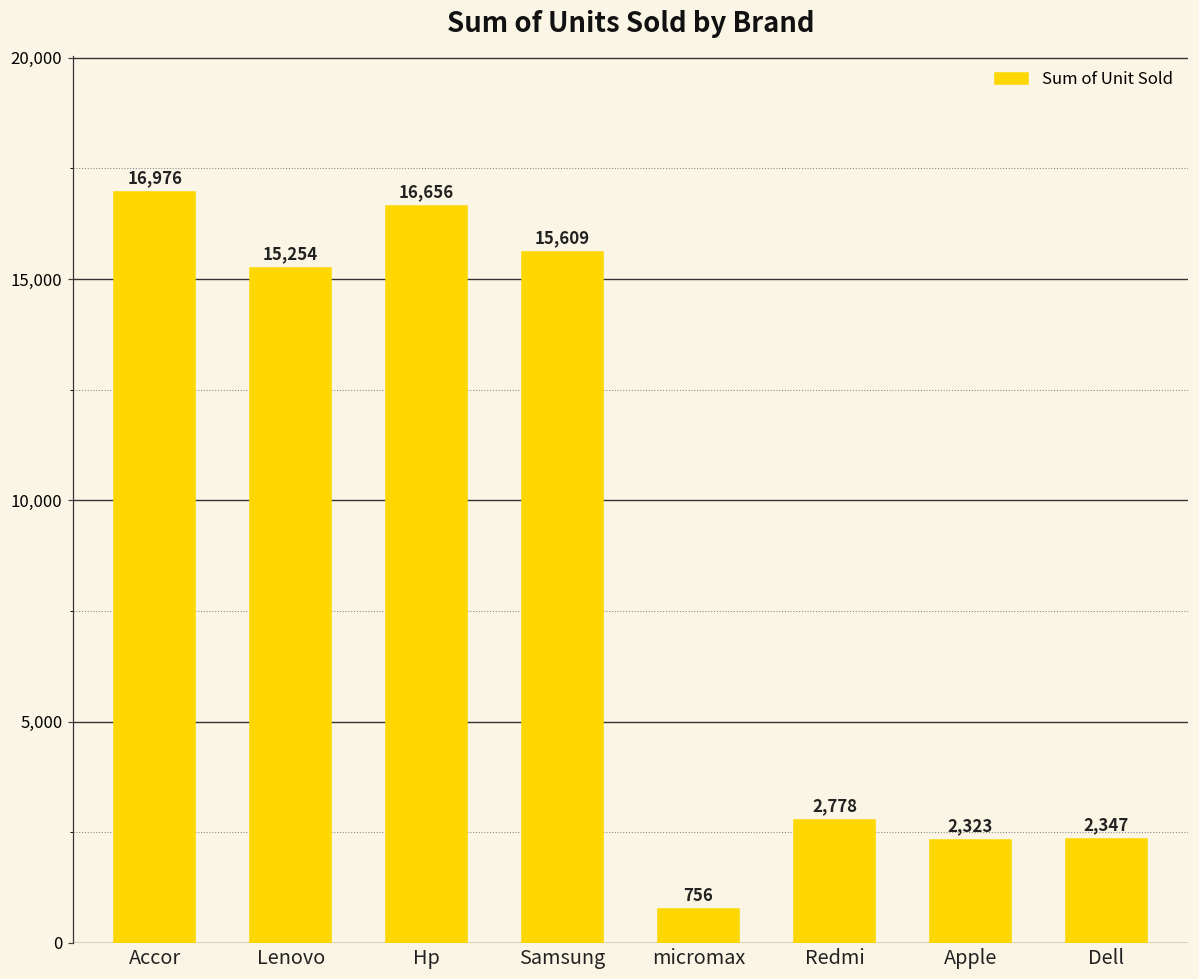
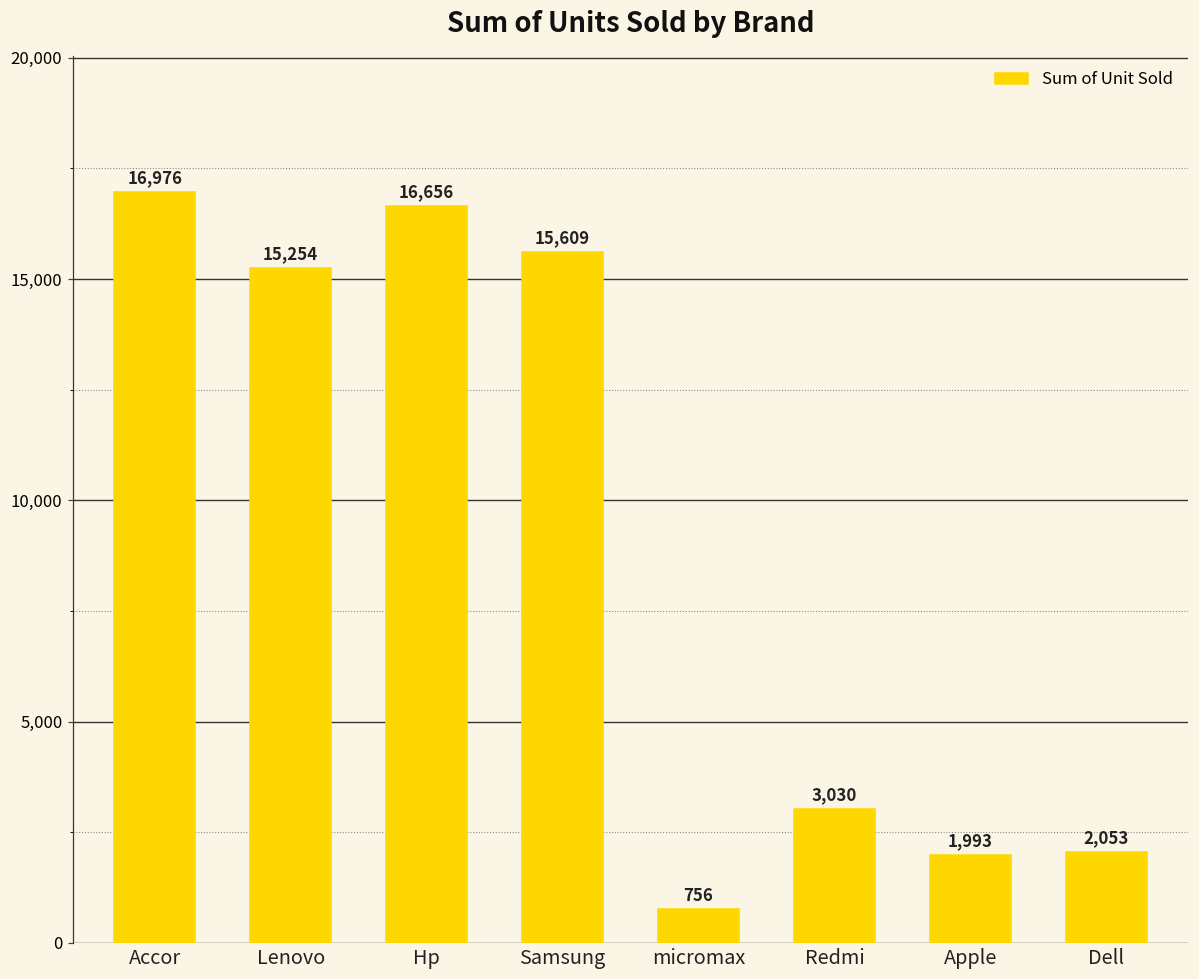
  {
    "Accor": "16,976",
    "Lenovo": "15,254",
    "Hp": "16,656",
    "Samsung": "15,609",
    "micromax": "756",
-   "Redmi": "2,778",
-   "Apple": "2,323",
-   "Dell": "2,347"
+   "Redmi": "3,030",
+   "Apple": "1,993",
+   "Dell": "2,053"
  }
